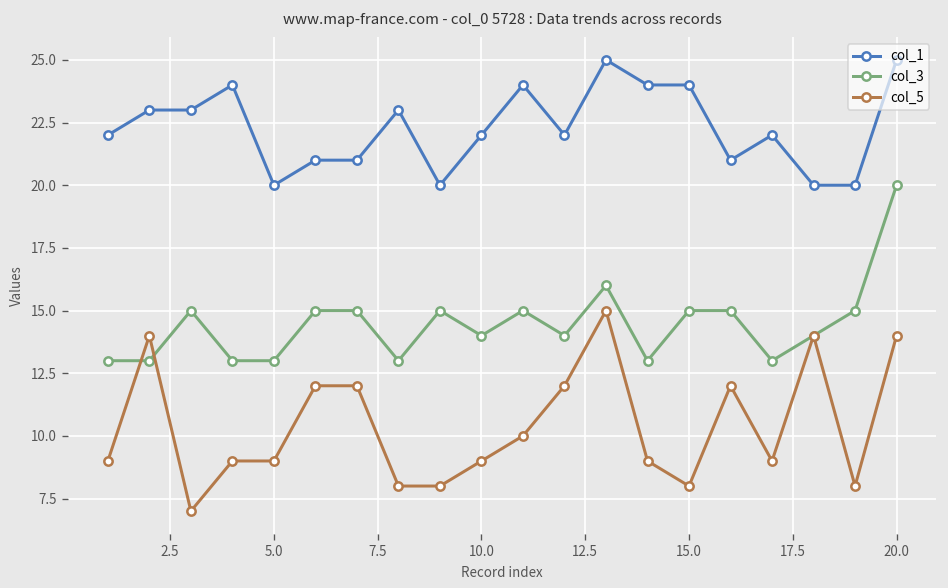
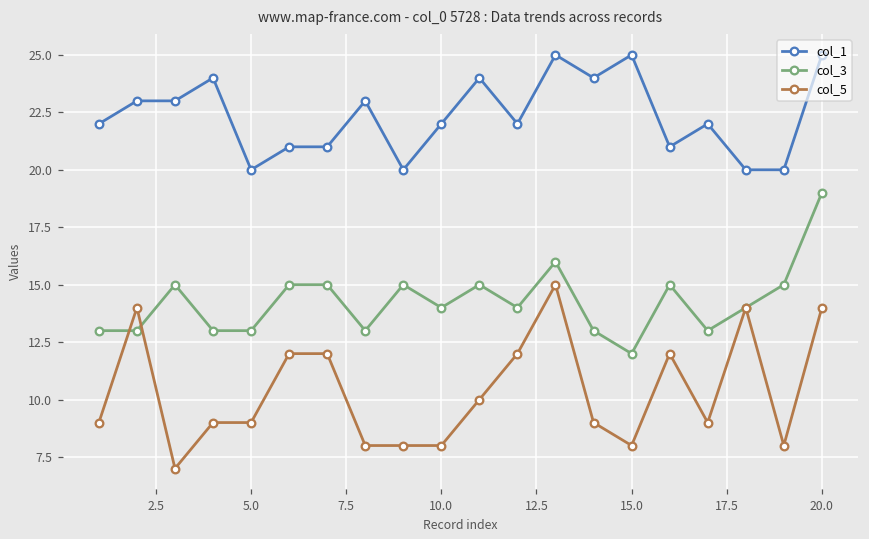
  {
    "col_1": {
      "5.0": 20,
      "10.0": 22,
-     "15.0": 24
+     "15.0": 25
    },
    "col_3": {
      "5.0": 13,
      "10.0": 14,
-     "15.0": 15,
-     "20.0": 20
+     "15.0": 12,
+     "20.0": 19
    },
    "col_5": {
      "5.0": 9,
-     "10.0": 9,
+     "10.0": 8,
      "15.0": 8,
      "20.0": 14
    }
  }
